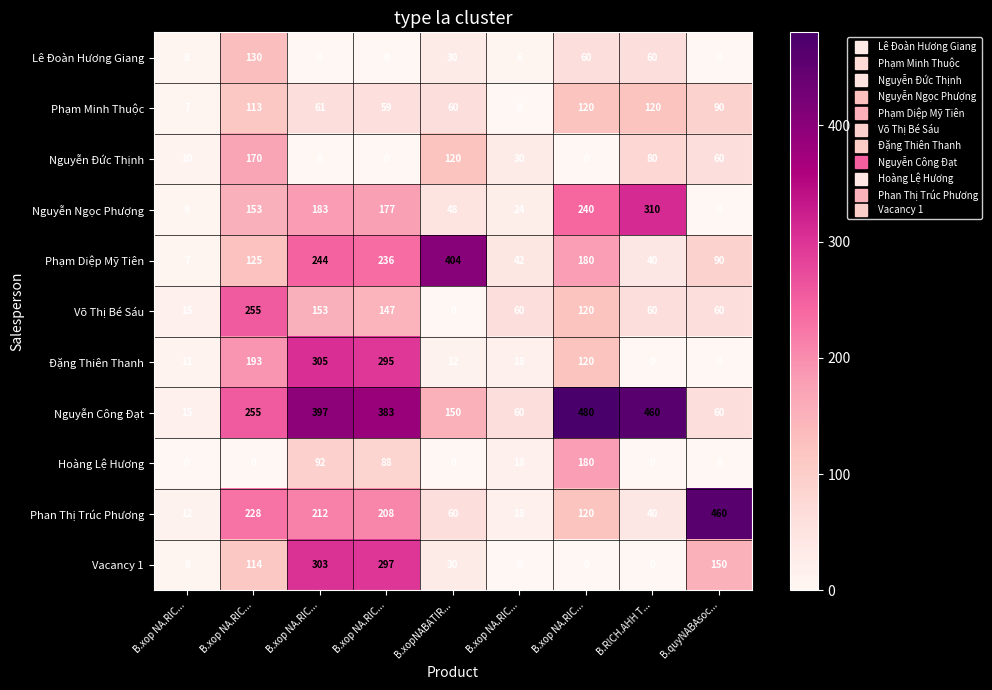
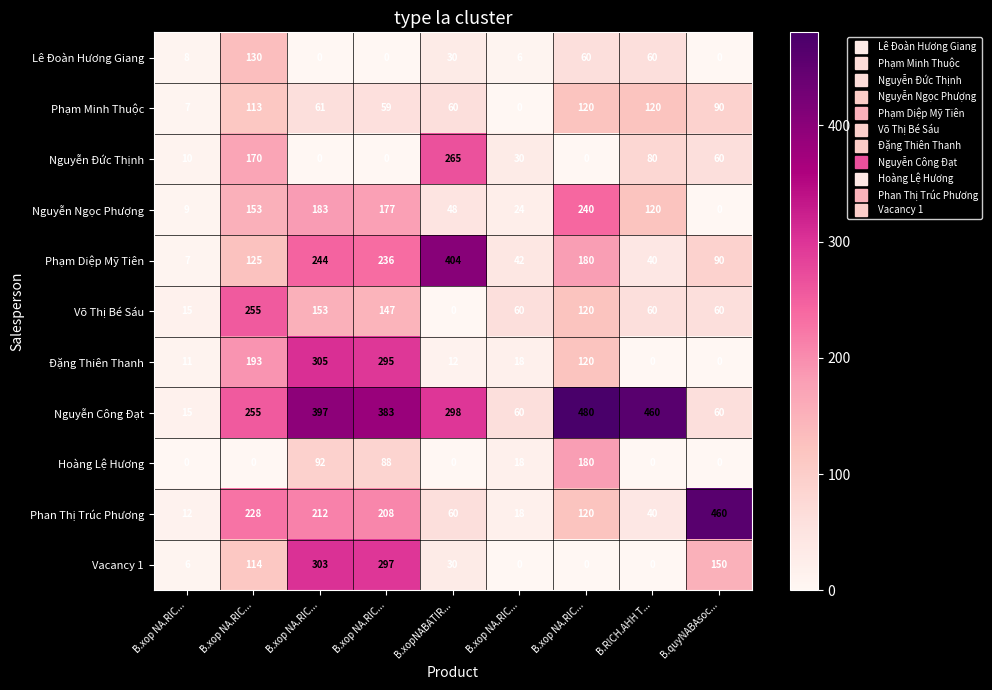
  {
    "Phạm Minh Thuộc": {
      "B.RICH.AHH T...": 120,
      "B.quyNABAsoc...": 90
    },
    "Nguyễn Đức Thịnh": {
-     "B.xopNABATIR...": 120
+     "B.xopNABATIR...": 265
    },
    "Nguyễn Ngọc Phượng": {
-     "B.RICH.AHH T...": 310
+     "B.RICH.AHH T...": 120
    },
    "Phạm Diệp Mỹ Tiên": {
      "B.xopNABATIR...": 404,
      "B.quyNABAsoc...": 90
    },
    "Nguyễn Công Đạt": {
-     "B.xopNABATIR...": 150,
+     "B.xopNABATIR...": 298,
      "B.RICH.AHH T...": 460
    },
    "Phan Thị Trúc Phương": {
      "B.quyNABAsoc...": 460
    },
    "Vacancy 1": {
      "B.quyNABAsoc...": 150
    }
  }
